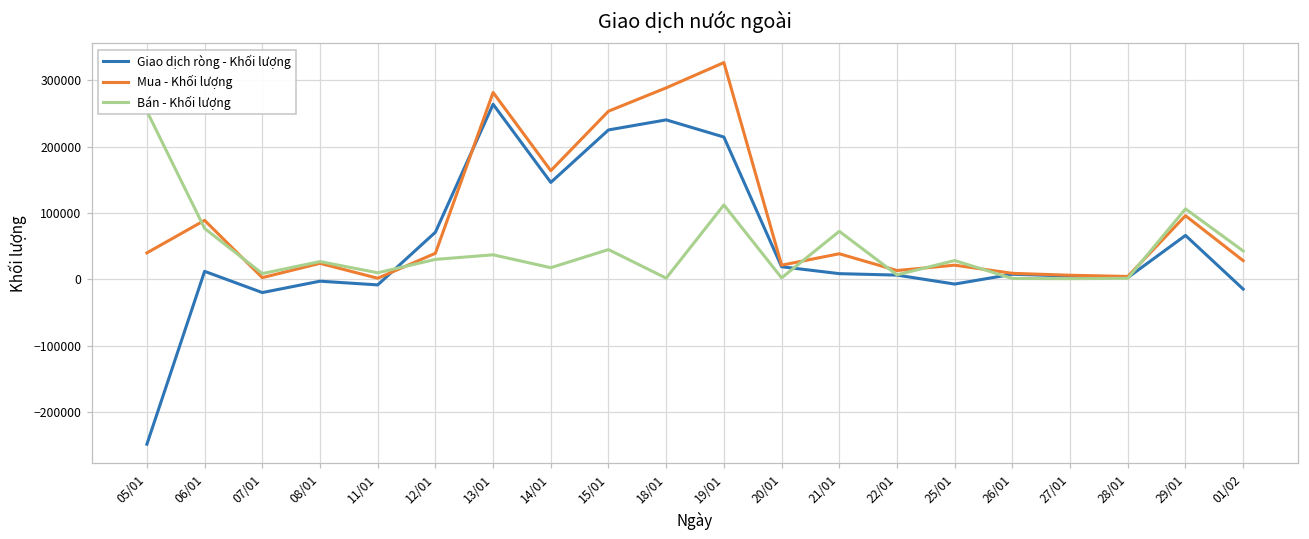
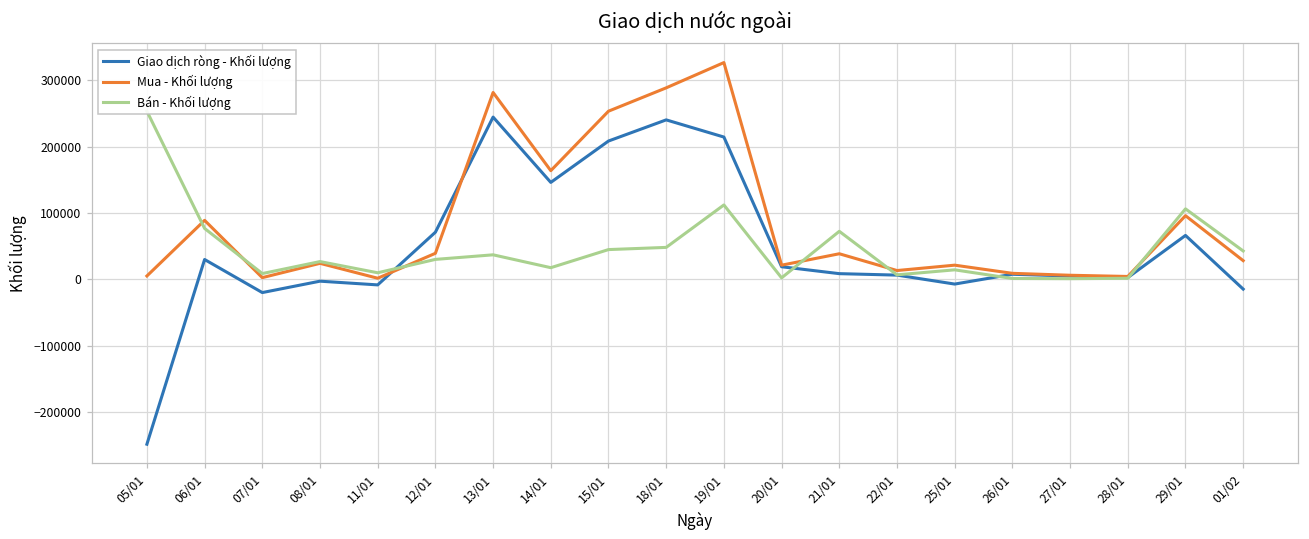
  {
    "Giao dịch ròng - Khối lượng": {
      "05/01": -250000,
-     "06/01": 10000,
+     "06/01": 30000,
      "07/01": -20000,
      "08/01": 0,
      "11/01": -10000,
      "12/01": 70000,
-     "13/01": 260000,
+     "13/01": 240000,
      "14/01": 150000,
-     "15/01": 230000,
+     "15/01": 210000,
      "18/01": 240000,
      "19/01": 210000,
      "21/01": 10000,
      "25/01": -10000,
      "29/01": 70000,
      "01/02": -10000
    },
    "Mua - Khối lượng": {
-     "05/01": 40000,
+     "05/01": 10000,
      "06/01": 90000,
      "07/01": 0,
      "11/01": 0,
      "12/01": 40000,
      "13/01": 280000,
      "14/01": 160000,
      "15/01": 250000,
      "18/01": 290000,
      "19/01": 330000,
      "21/01": 40000,
      "22/01": 10000,
      "25/01": 20000,
      "29/01": 100000,
      "01/02": 30000
    },
    "Bán - Khối lượng": {
      "05/01": 250000,
      "06/01": 80000,
      "07/01": 10000,
      "11/01": 10000,
      "12/01": 30000,
      "13/01": 40000,
      "14/01": 20000,
      "15/01": 50000,
-     "18/01": 0,
+     "18/01": 50000,
      "19/01": 110000,
      "20/01": 0,
      "21/01": 70000,
-     "25/01": 30000,
+     "25/01": 10000,
      "26/01": 0,
      "29/01": 110000,
      "01/02": 40000
    }
  }
